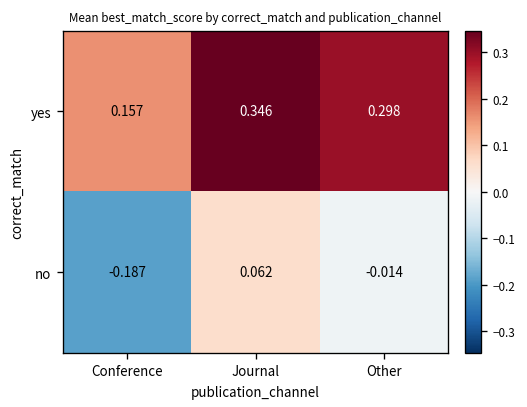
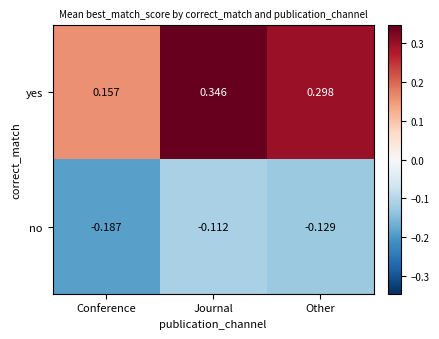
  {
    "yes": {
      "Conference": 0.157,
      "Journal": 0.346,
      "Other": 0.298
    },
    "no": {
      "Conference": -0.187,
-     "Journal": 0.062,
-     "Other": -0.014
+     "Journal": -0.112,
+     "Other": -0.129
    }
  }
